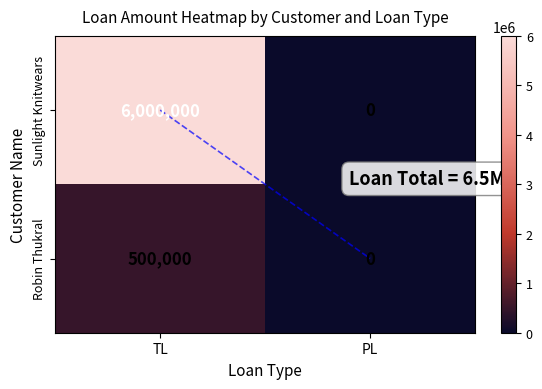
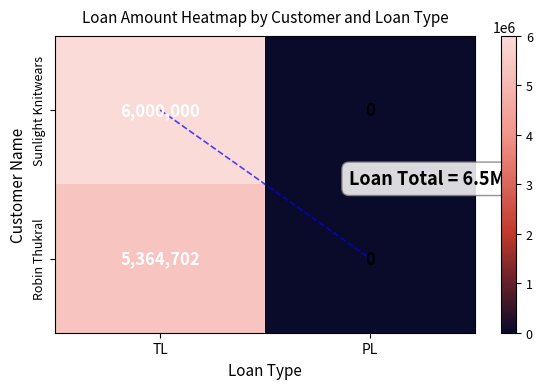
  {
    "Robin Thukral": {
-     "TL": "500,000"
+     "TL": "5,364,702"
    }
  }
